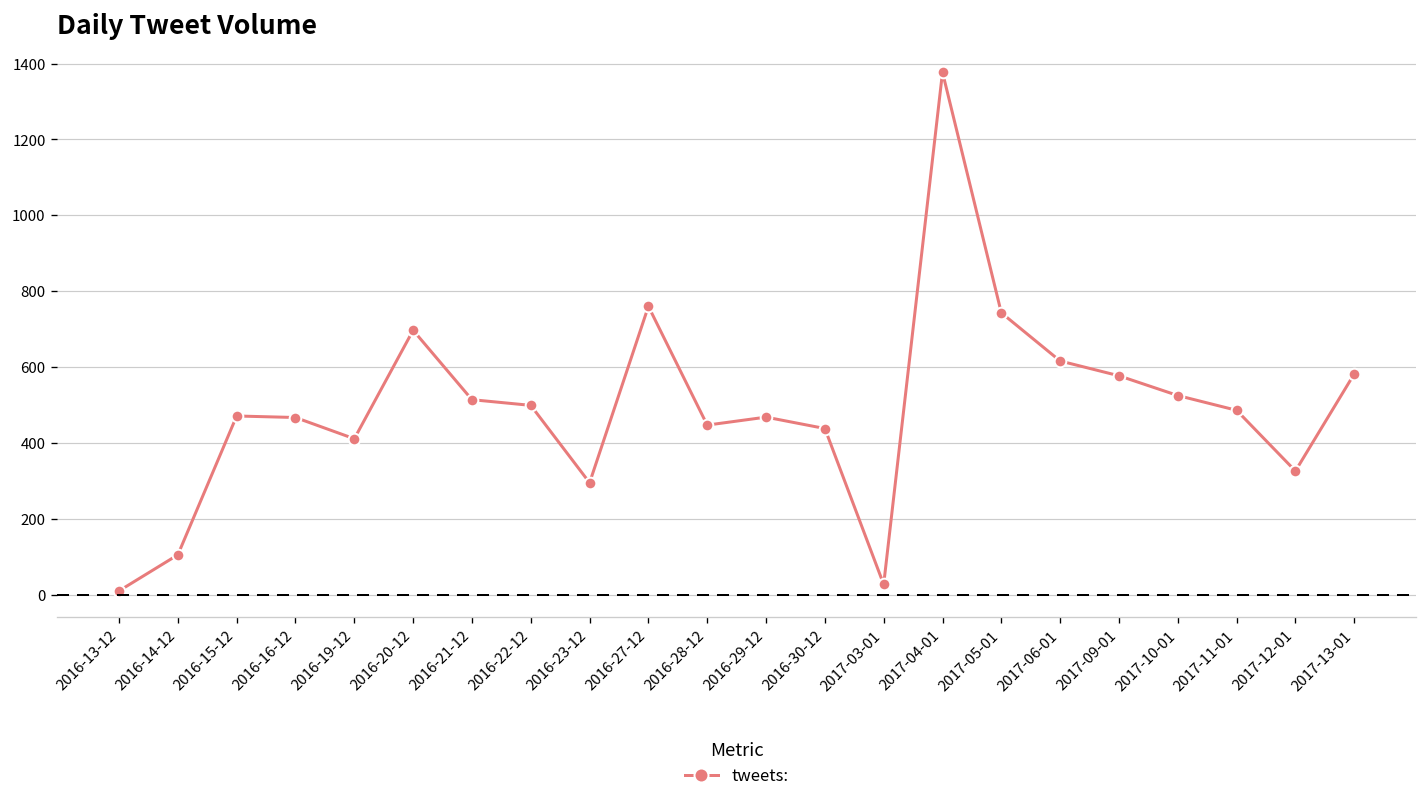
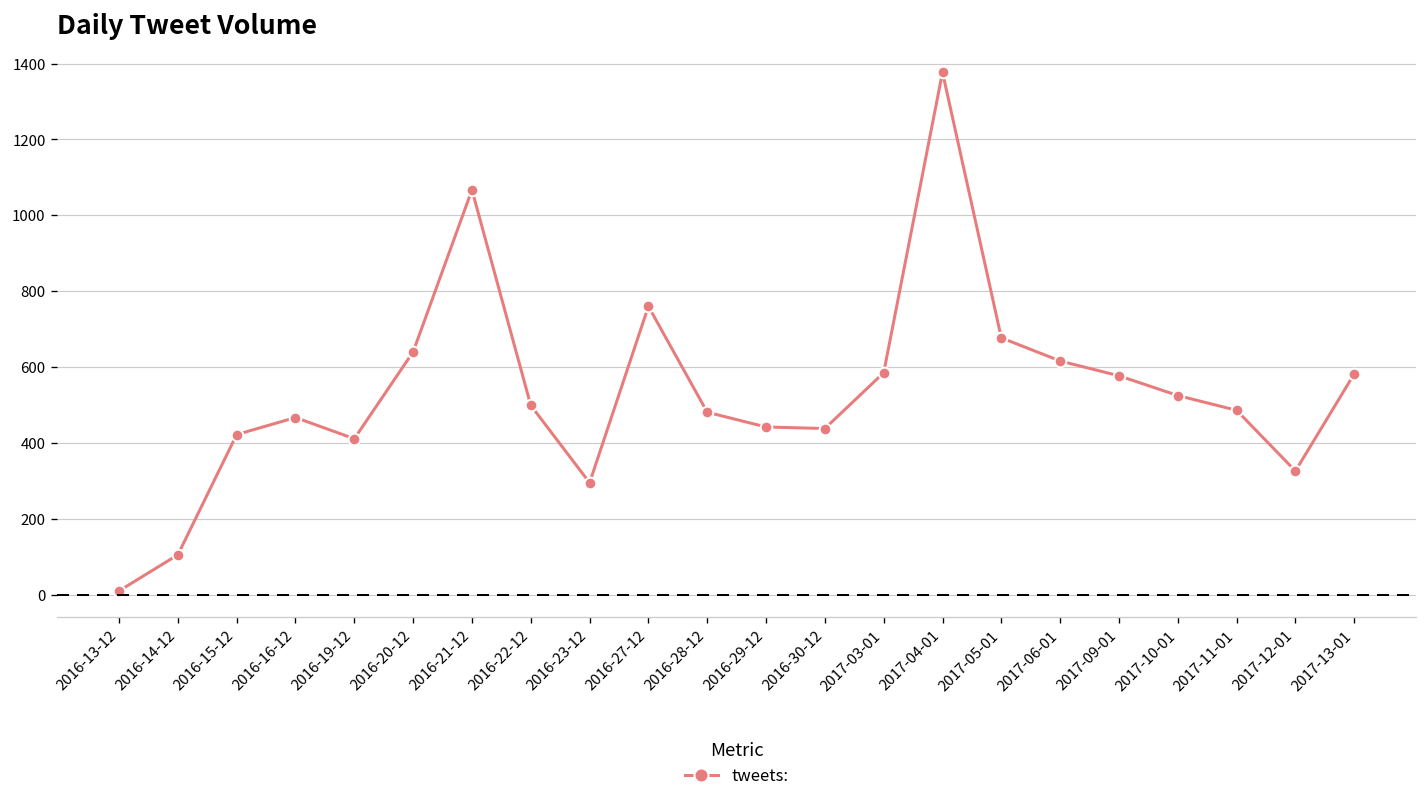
  {
    "2016-13-12": 10,
    "2016-14-12": 110,
-   "2016-15-12": 470,
+   "2016-15-12": 420,
    "2016-16-12": 470,
    "2016-19-12": 410,
-   "2016-20-12": 700,
-   "2016-21-12": 510,
+   "2016-20-12": 640,
+   "2016-21-12": 1070,
    "2016-22-12": 500,
    "2016-23-12": 300,
    "2016-27-12": 760,
-   "2016-28-12": 450,
-   "2016-29-12": 470,
+   "2016-28-12": 480,
+   "2016-29-12": 440,
    "2016-30-12": 440,
-   "2017-03-01": 30,
+   "2017-03-01": 590,
    "2017-04-01": 1380,
-   "2017-05-01": 740,
+   "2017-05-01": 680,
    "2017-06-01": 620,
    "2017-09-01": 580,
    "2017-10-01": 530,
    "2017-11-01": 490,
    "2017-12-01": 330,
    "2017-13-01": 580
  }
